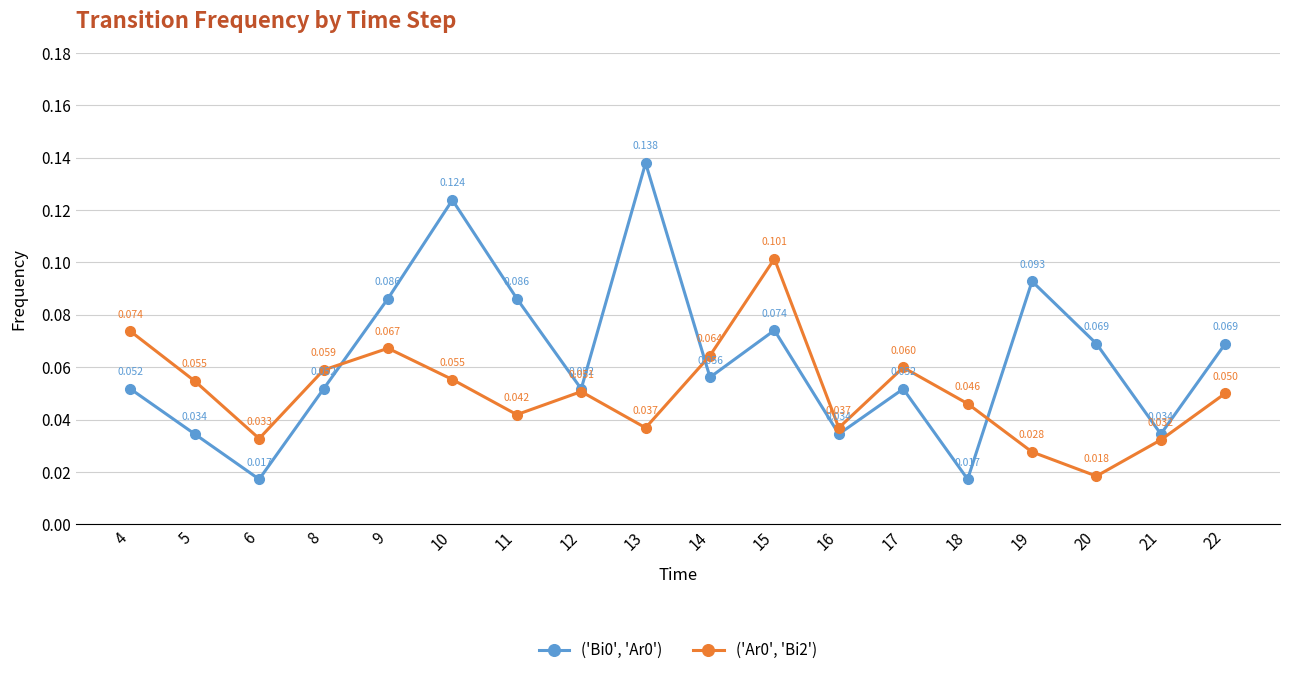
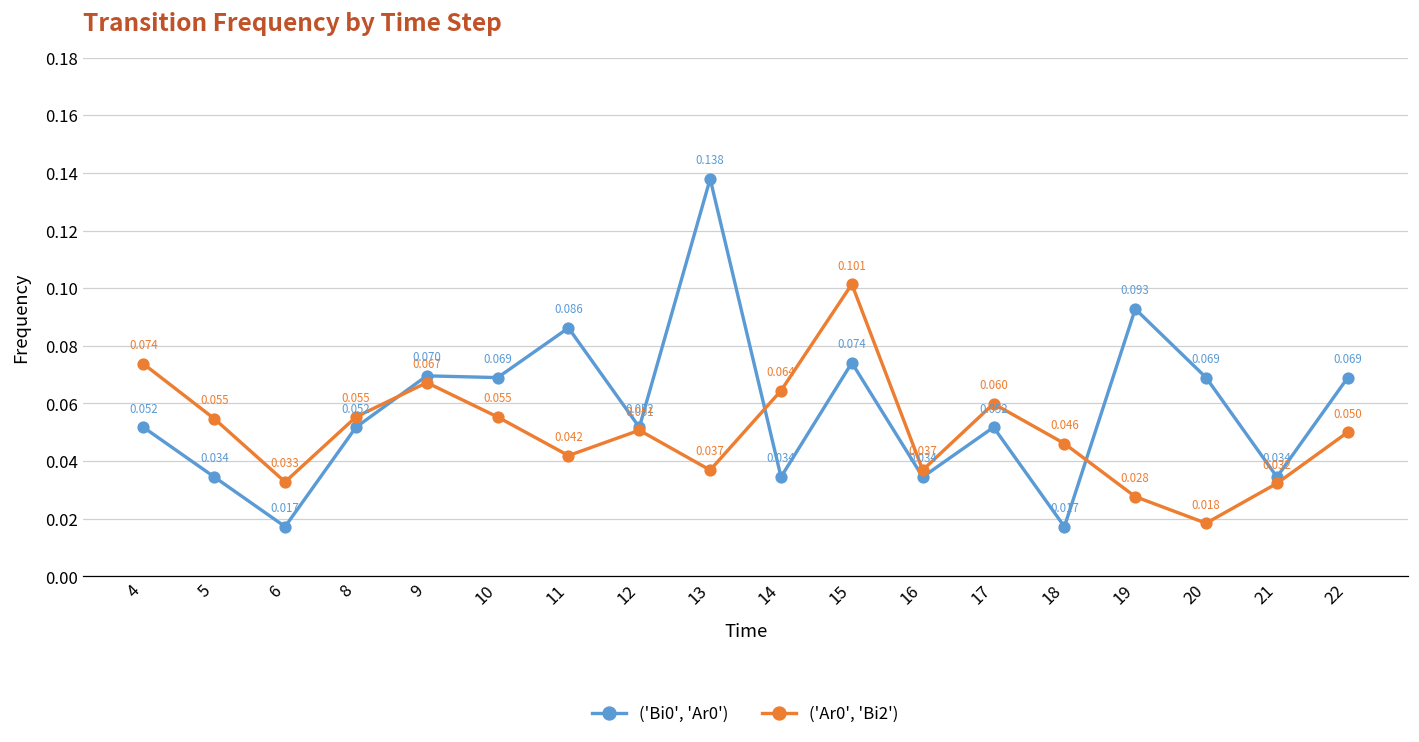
  {
    "('Bi0', 'Ar0')": {
      "4": 0.052,
      "5": 0.034,
      "6": 0.017,
-     "9": 0.086,
-     "10": 0.124,
+     "9": 0.070,
+     "10": 0.069,
      "11": 0.086,
      "13": 0.138,
-     "14": 0.056,
+     "14": 0.034,
      "15": 0.074,
      "18": 0.017,
      "19": 0.093,
      "20": 0.069,
      "22": 0.069
    },
    "('Ar0', 'Bi2')": {
      "4": 0.074,
      "5": 0.055,
      "6": 0.033,
-     "8": 0.059,
+     "8": 0.055,
      "9": 0.067,
      "10": 0.055,
      "11": 0.042,
      "13": 0.037,
      "14": 0.064,
      "15": 0.101,
      "17": 0.060,
      "18": 0.046,
      "19": 0.028,
      "20": 0.018,
      "22": 0.050
    }
  }
